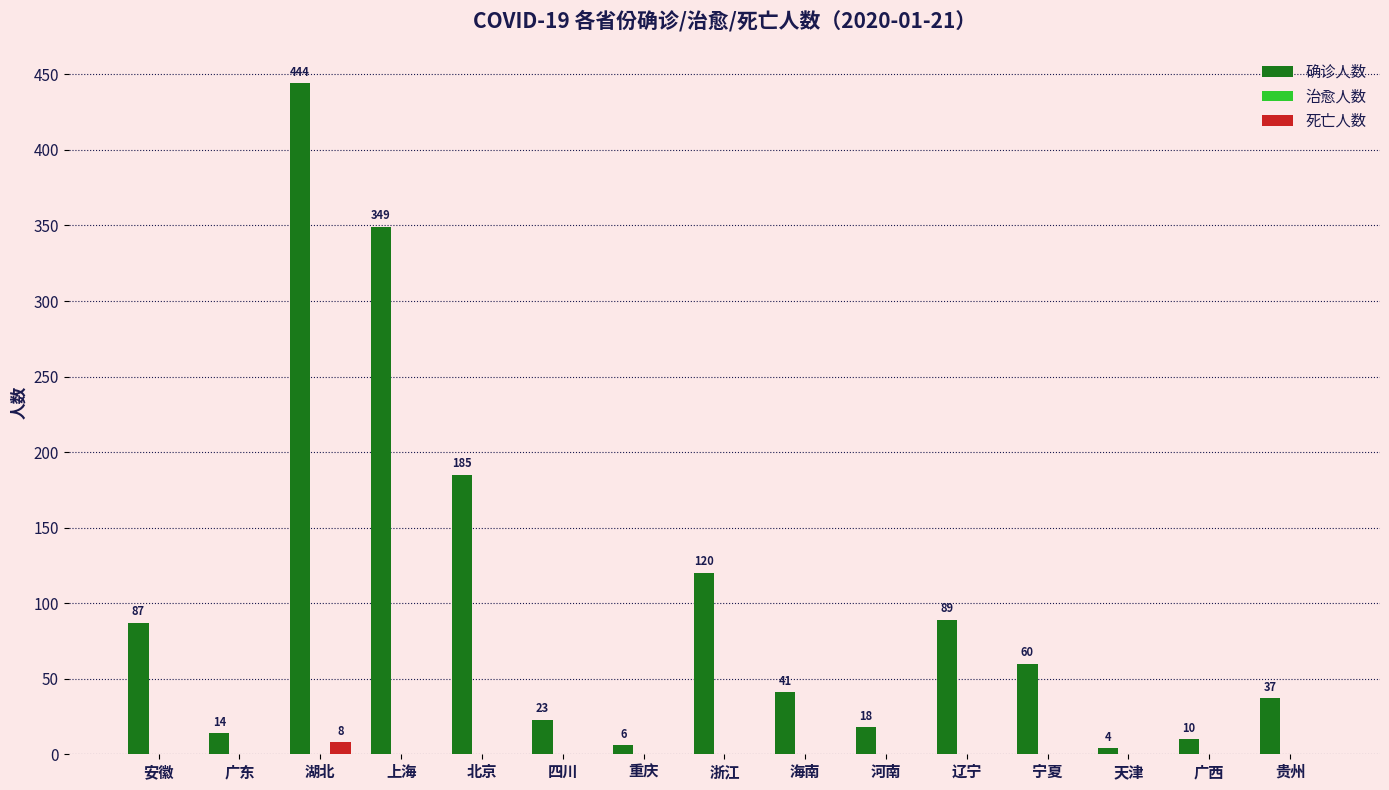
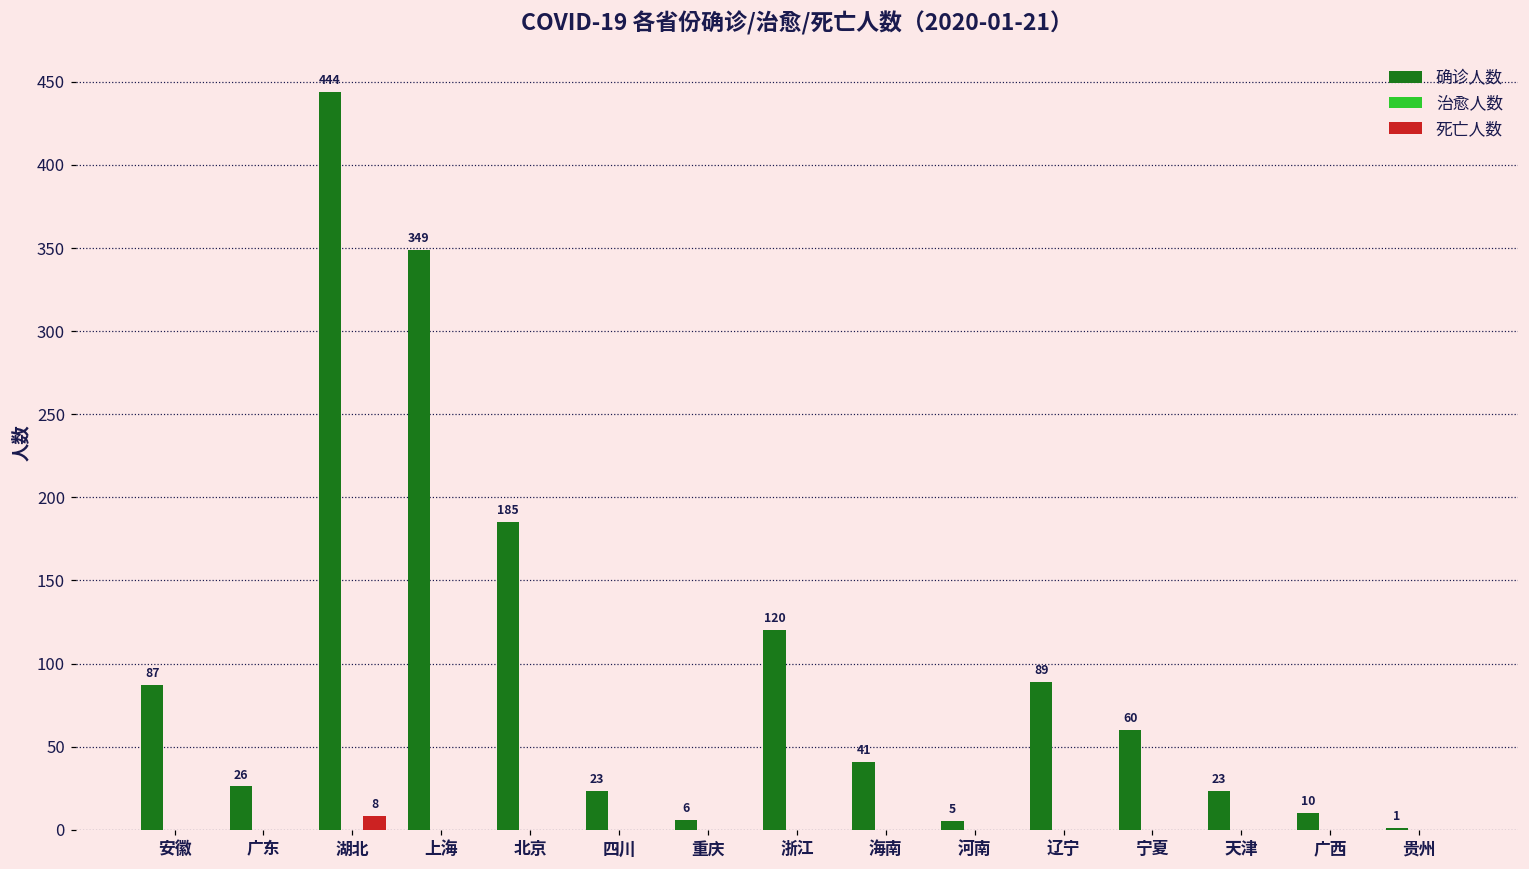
  {
    "确诊人数": {
      "安徽": 87,
-     "广东": 14,
+     "广东": 26,
      "湖北": 444,
      "上海": 349,
      "北京": 185,
      "四川": 23,
      "重庆": 6,
      "浙江": 120,
      "海南": 41,
-     "河南": 18,
+     "河南": 5,
      "辽宁": 89,
      "宁夏": 60,
-     "天津": 4,
+     "天津": 23,
      "广西": 10,
-     "贵州": 37
+     "贵州": 1
    },
    "治愈人数": {
      "安徽": 0,
      "广东": 0,
      "湖北": 0,
      "上海": 0,
      "北京": 0,
      "四川": 0,
      "重庆": 0,
      "浙江": 0,
      "海南": 0,
      "河南": 0,
      "辽宁": 0,
      "宁夏": 0,
      "天津": 0,
      "广西": 0,
      "贵州": 0
    },
    "死亡人数": {
      "湖北": 8
    }
  }
